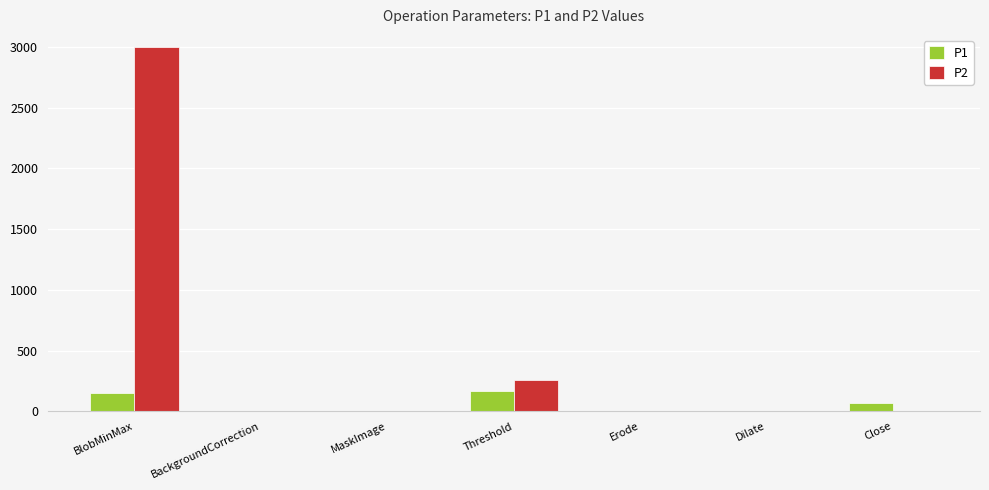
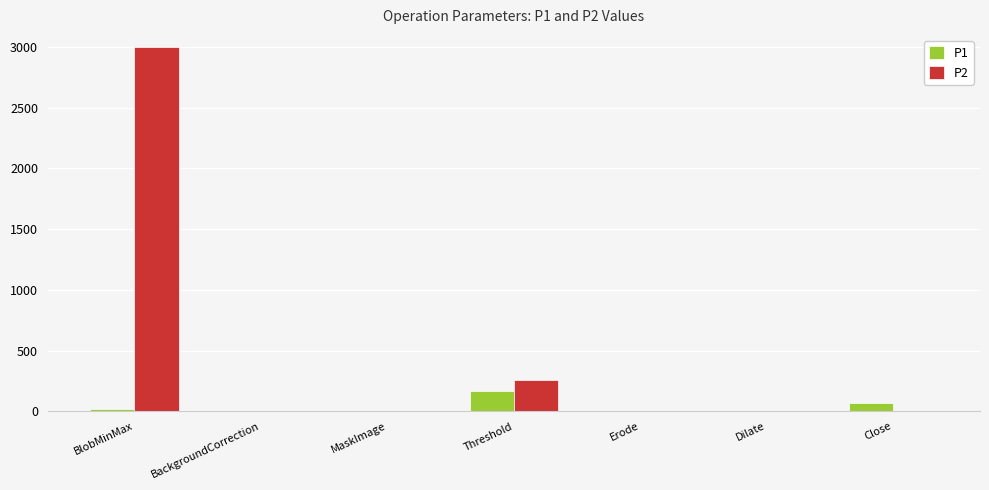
  {
    "P1": {
-     "BlobMinMax": 150,
+     "BlobMinMax": 20,
      "MaskImage": 0,
      "Threshold": 170,
      "Close": 70
    },
    "P2": {
      "BlobMinMax": 3000,
      "BackgroundCorrection": 0,
      "MaskImage": 0,
      "Threshold": 260,
      "Erode": 0,
      "Dilate": 0
    }
  }
